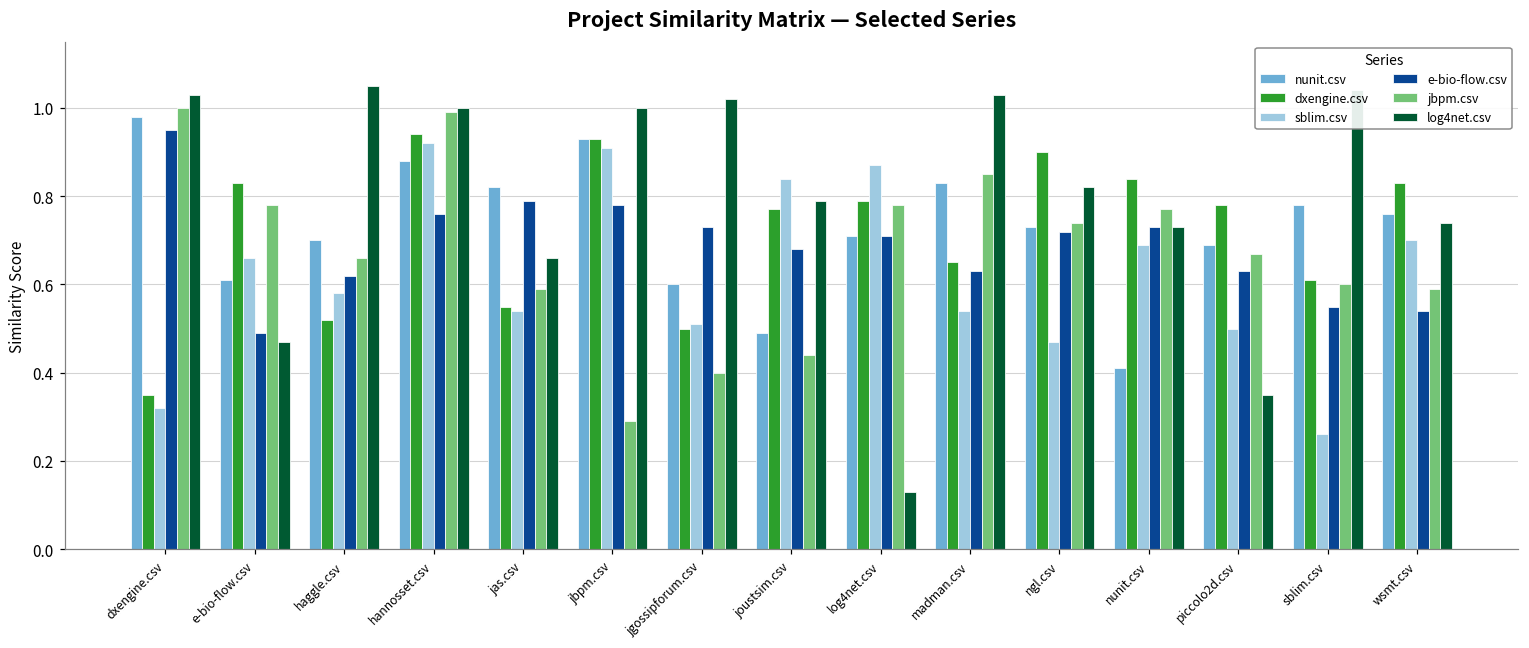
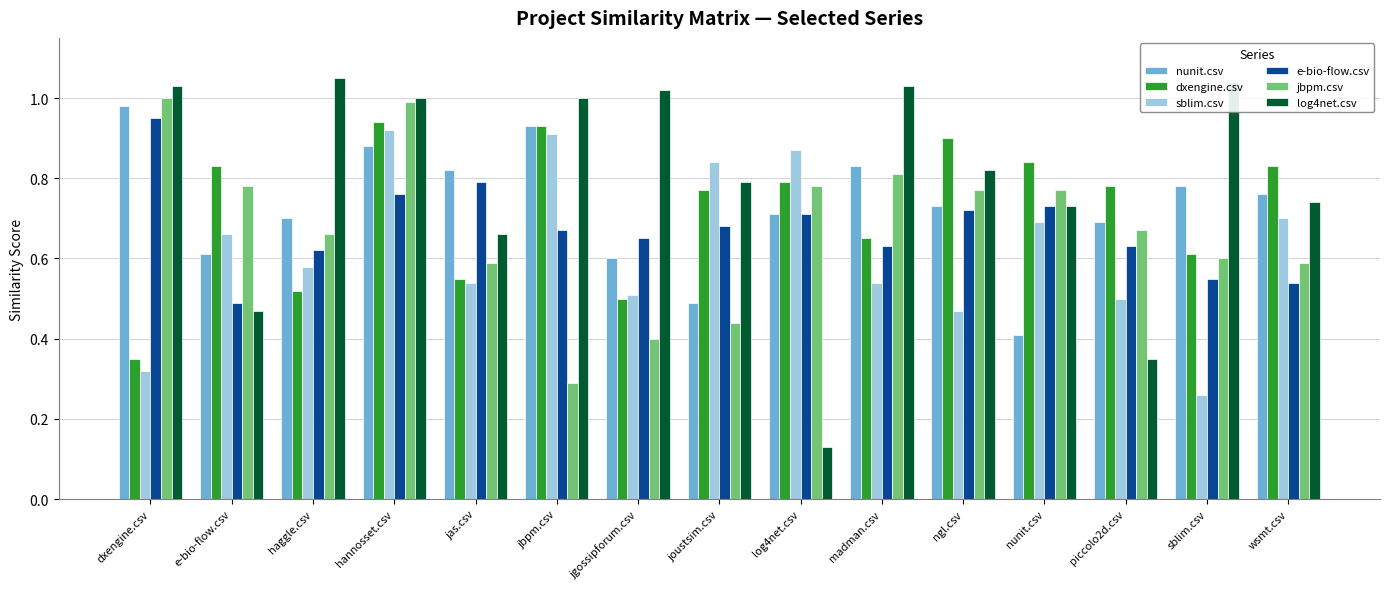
  {
    "dxengine.csv": {
      "dxengine.csv": 0.35,
      "e-bio-flow.csv": 0.83,
      "haggle.csv": 0.52,
      "hannosset.csv": 0.94,
      "jas.csv": 0.55,
      "jbpm.csv": 0.93,
      "jgossipforum.csv": 0.50,
      "joustsim.csv": 0.77,
      "log4net.csv": 0.79,
      "madman.csv": 0.65,
      "ngl.csv": 0.90,
      "nunit.csv": 0.84,
      "piccolo2d.csv": 0.78,
      "sblim.csv": 0.61,
      "wsmt.csv": 0.83
    },
    "e-bio-flow.csv": {
      "dxengine.csv": 0.95,
      "e-bio-flow.csv": 0.49,
      "haggle.csv": 0.62,
      "hannosset.csv": 0.76,
      "jas.csv": 0.79,
-     "jbpm.csv": 0.78,
-     "jgossipforum.csv": 0.73,
+     "jbpm.csv": 0.67,
+     "jgossipforum.csv": 0.65,
      "joustsim.csv": 0.68,
      "log4net.csv": 0.71,
      "madman.csv": 0.63,
      "ngl.csv": 0.72,
      "nunit.csv": 0.73,
      "piccolo2d.csv": 0.63,
      "sblim.csv": 0.55,
      "wsmt.csv": 0.54
    },
    "jbpm.csv": {
      "dxengine.csv": 1.00,
      "e-bio-flow.csv": 0.78,
      "haggle.csv": 0.66,
      "hannosset.csv": 0.99,
      "jas.csv": 0.59,
      "jbpm.csv": 0.29,
      "jgossipforum.csv": 0.40,
      "joustsim.csv": 0.44,
      "log4net.csv": 0.78,
-     "madman.csv": 0.85,
-     "ngl.csv": 0.74,
+     "madman.csv": 0.81,
+     "ngl.csv": 0.77,
      "nunit.csv": 0.77,
      "piccolo2d.csv": 0.67,
      "sblim.csv": 0.60,
      "wsmt.csv": 0.59
    },
    "log4net.csv": {
      "dxengine.csv": 1.03,
      "e-bio-flow.csv": 0.47,
      "haggle.csv": 1.05,
      "hannosset.csv": 1.00,
      "jas.csv": 0.66,
      "jbpm.csv": 1.00,
      "jgossipforum.csv": 1.02,
      "joustsim.csv": 0.79,
      "log4net.csv": 0.13,
      "madman.csv": 1.03,
      "ngl.csv": 0.82,
      "nunit.csv": 0.73,
      "piccolo2d.csv": 0.35,
      "wsmt.csv": 0.74
    }
  }
